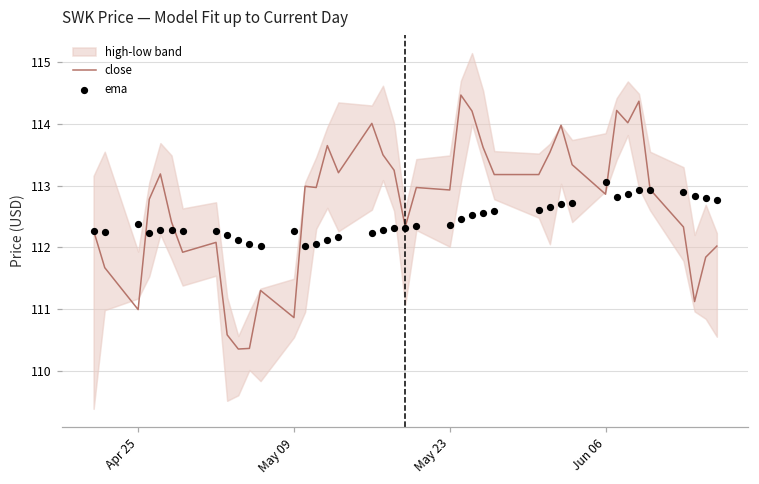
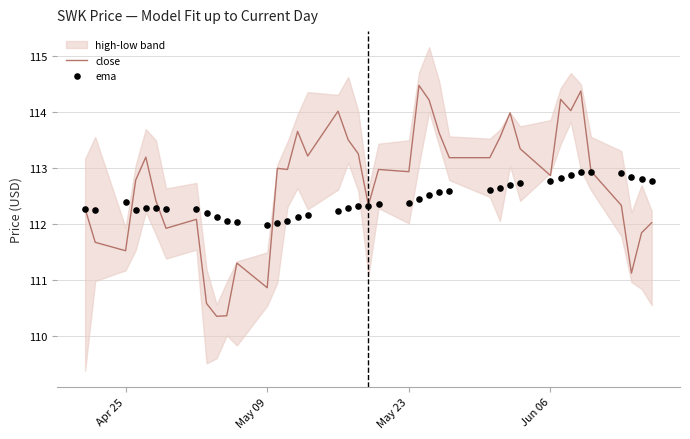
  {
    "close": {
-     "Apr 25": 111.0,
+     "Apr 25": 111.5,
      "May 09": 110.9,
      "May 23": 112.9,
      "Jun 06": 112.9
    },
    "ema": {
-     "May 09": 112.3,
-     "Jun 06": 113.1
+     "May 09": 112.0,
+     "Jun 06": 112.8
    }
  }
